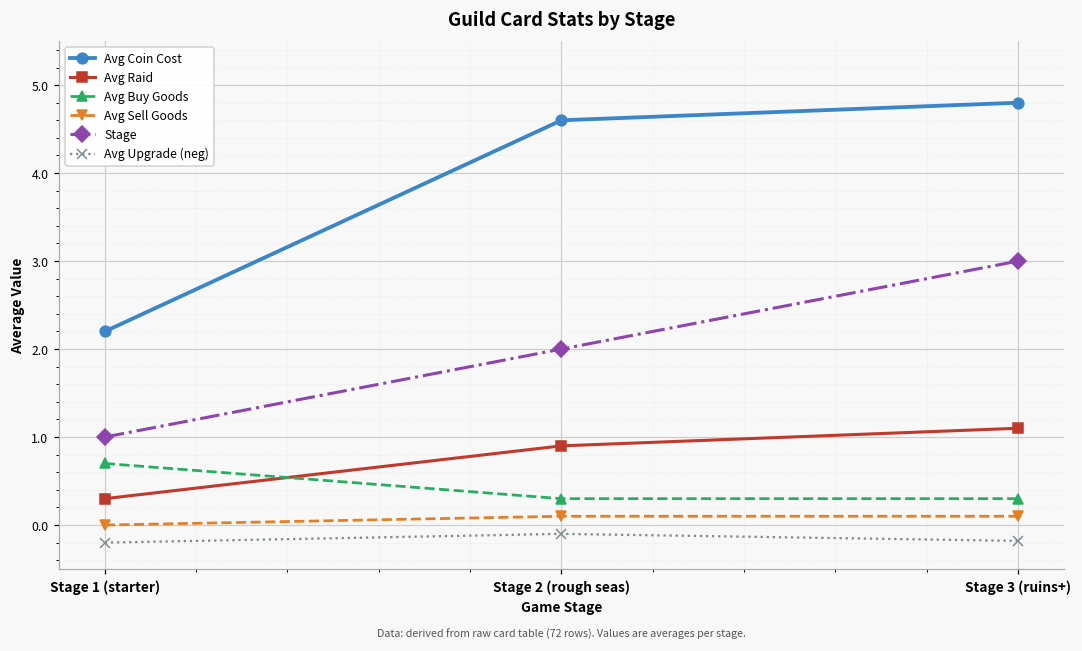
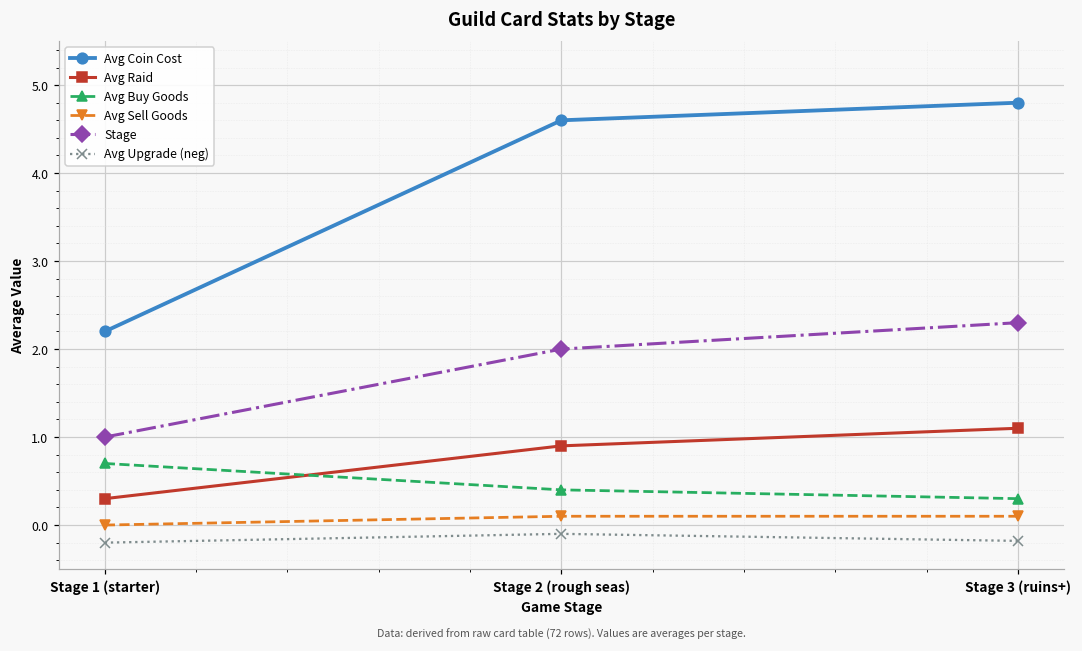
  {
    "Avg Coin Cost": {
      "Stage 1 (starter)": 2.2,
      "Stage 2 (rough seas)": 4.6,
      "Stage 3 (ruins+)": 4.8
    },
    "Avg Raid": {
      "Stage 1 (starter)": 0.3,
      "Stage 2 (rough seas)": 0.9,
      "Stage 3 (ruins+)": 1.1
    },
    "Avg Buy Goods": {
      "Stage 1 (starter)": 0.7,
-     "Stage 2 (rough seas)": 0.3,
+     "Stage 2 (rough seas)": 0.4,
      "Stage 3 (ruins+)": 0.3
    },
    "Avg Sell Goods": {
      "Stage 1 (starter)": 0.0,
      "Stage 2 (rough seas)": 0.1,
      "Stage 3 (ruins+)": 0.1
    },
    "Stage": {
      "Stage 1 (starter)": 1.0,
      "Stage 2 (rough seas)": 2.0,
-     "Stage 3 (ruins+)": 3.0
+     "Stage 3 (ruins+)": 2.3
    },
    "Avg Upgrade (neg)": {
      "Stage 1 (starter)": -0.2,
      "Stage 2 (rough seas)": -0.1,
      "Stage 3 (ruins+)": -0.2
    }
  }
